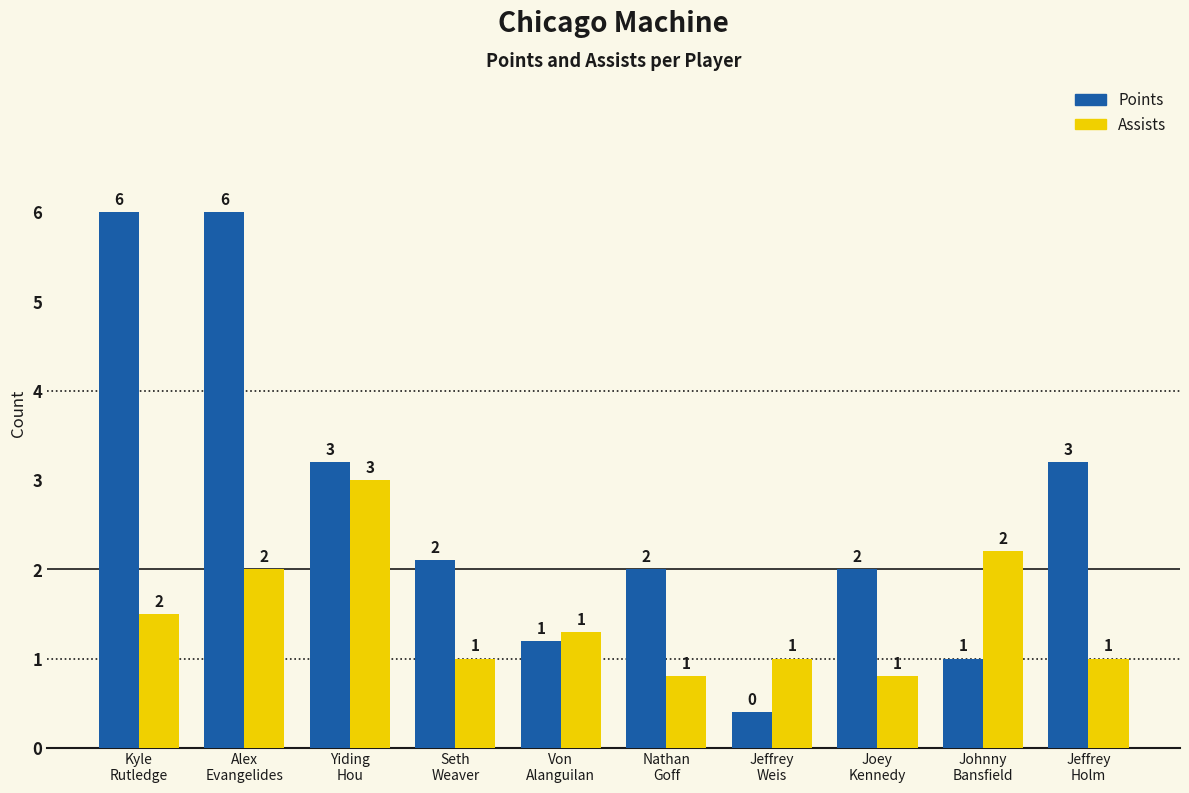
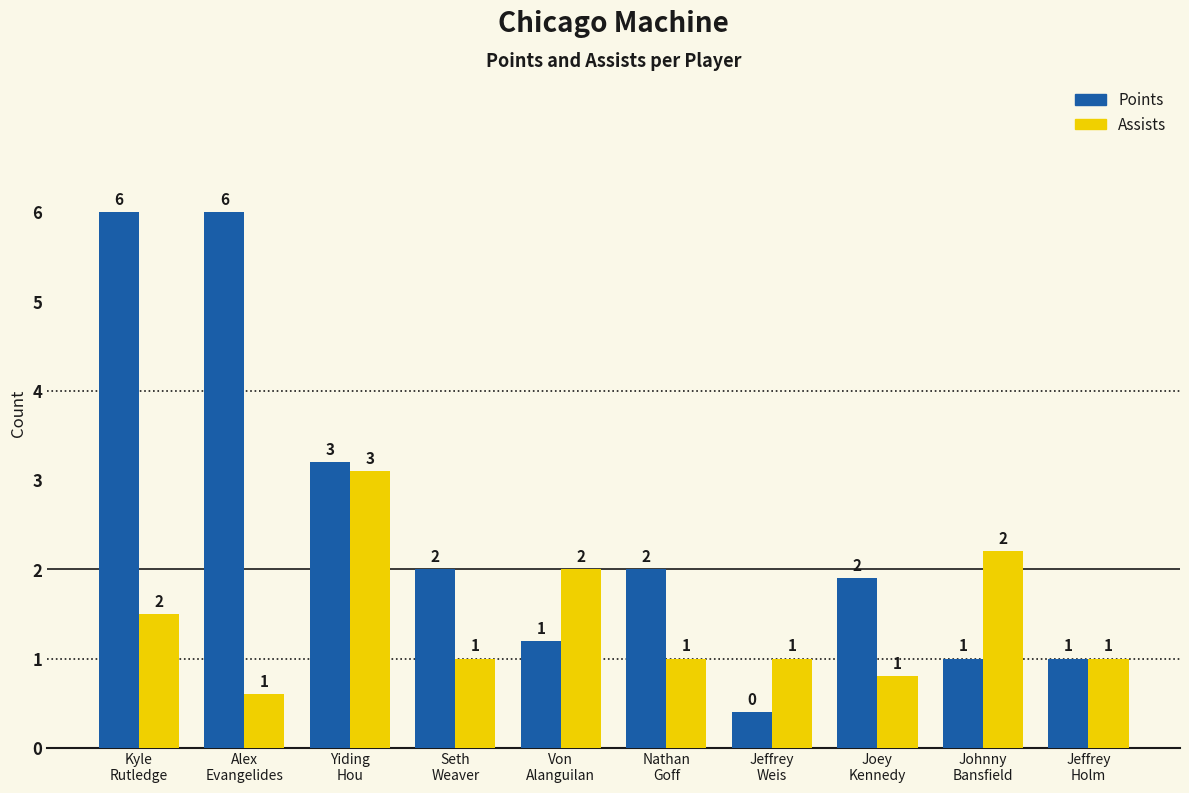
  {
    "Points": {
      "Kyle Rutledge": 6,
      "Alex Evangelides": 6,
      "Yiding Hou": 3,
-     "Seth Weaver": 2.1,
+     "Seth Weaver": 2.0,
      "Von Alanguilan": 1,
      "Nathan Goff": 2,
      "Jeffrey Weis": 0,
-     "Joey Kennedy": 2.0,
+     "Joey Kennedy": 1.9,
      "Johnny Bansfield": 1,
-     "Jeffrey Holm": 3
+     "Jeffrey Holm": 1
    },
    "Assists": {
      "Kyle Rutledge": 2,
-     "Alex Evangelides": 2,
-     "Yiding Hou": 3.0,
+     "Alex Evangelides": 1,
+     "Yiding Hou": 3.1,
      "Seth Weaver": 1,
-     "Von Alanguilan": 1,
-     "Nathan Goff": 0.8,
+     "Von Alanguilan": 2,
+     "Nathan Goff": 1.0,
      "Jeffrey Weis": 1,
      "Joey Kennedy": 1,
      "Johnny Bansfield": 2,
      "Jeffrey Holm": 1
    }
  }
